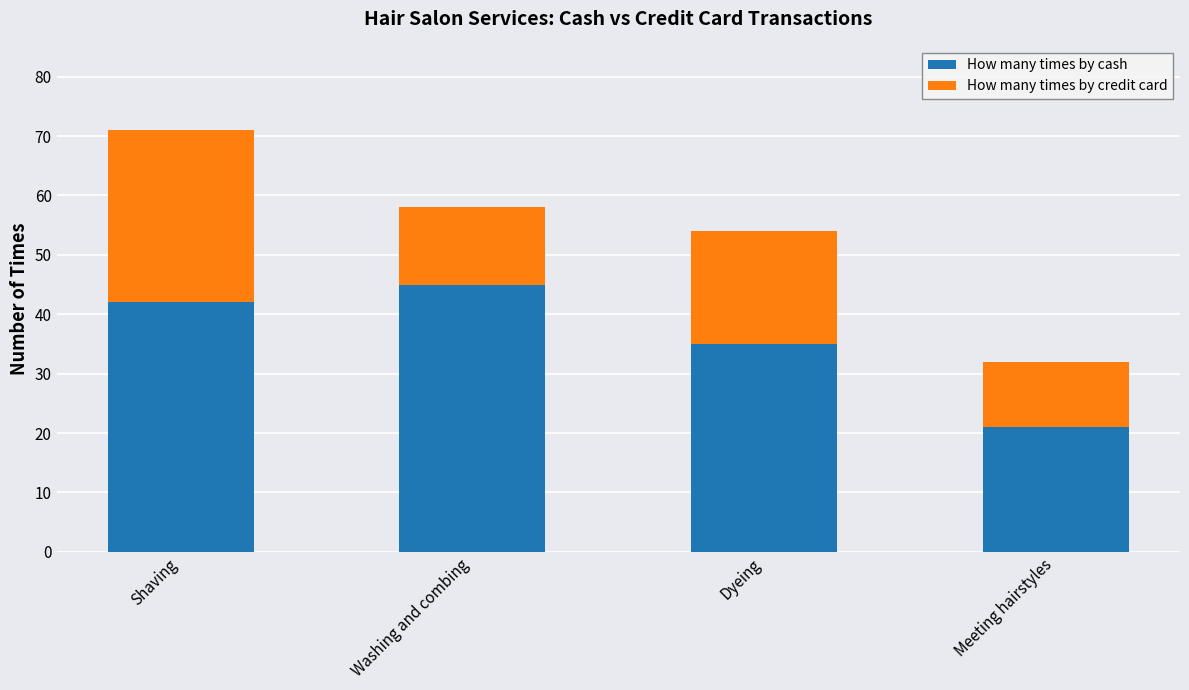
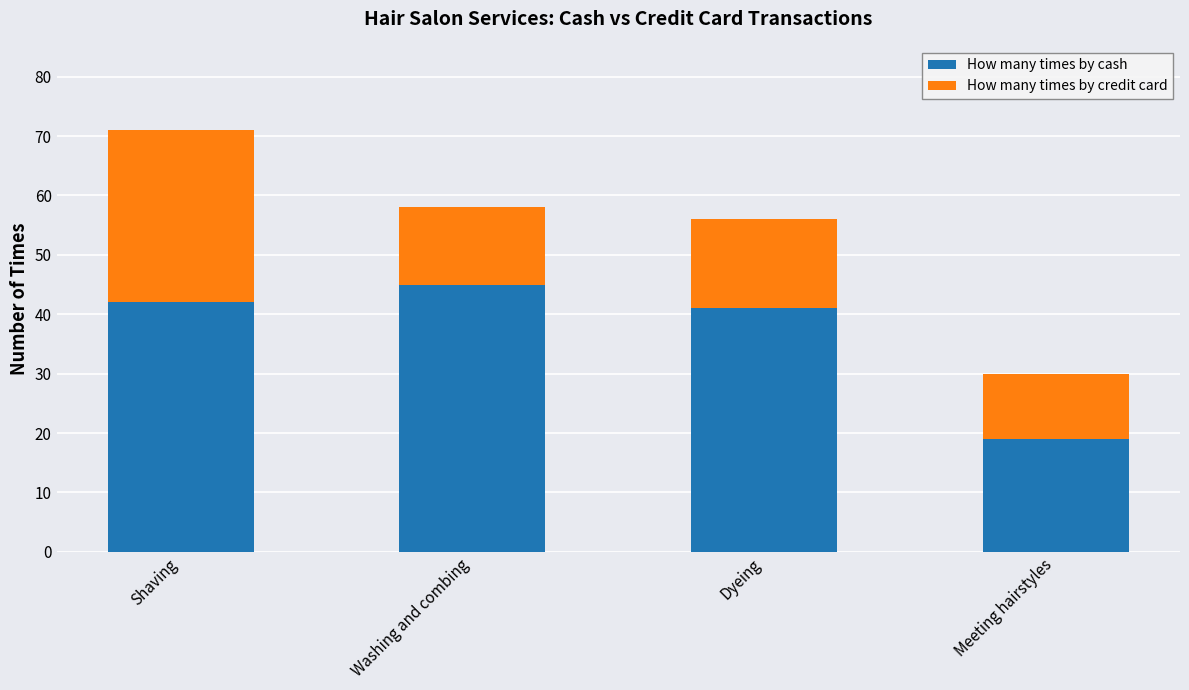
  {
    "How many times by cash": {
      "Shaving": 42,
      "Washing and combing": 45,
-     "Dyeing": 35,
-     "Meeting hairstyles": 21
+     "Dyeing": 41,
+     "Meeting hairstyles": 19
    },
    "How many times by credit card": {
      "Shaving": 29,
      "Washing and combing": 13,
-     "Dyeing": 19,
+     "Dyeing": 15,
      "Meeting hairstyles": 11
    }
  }
